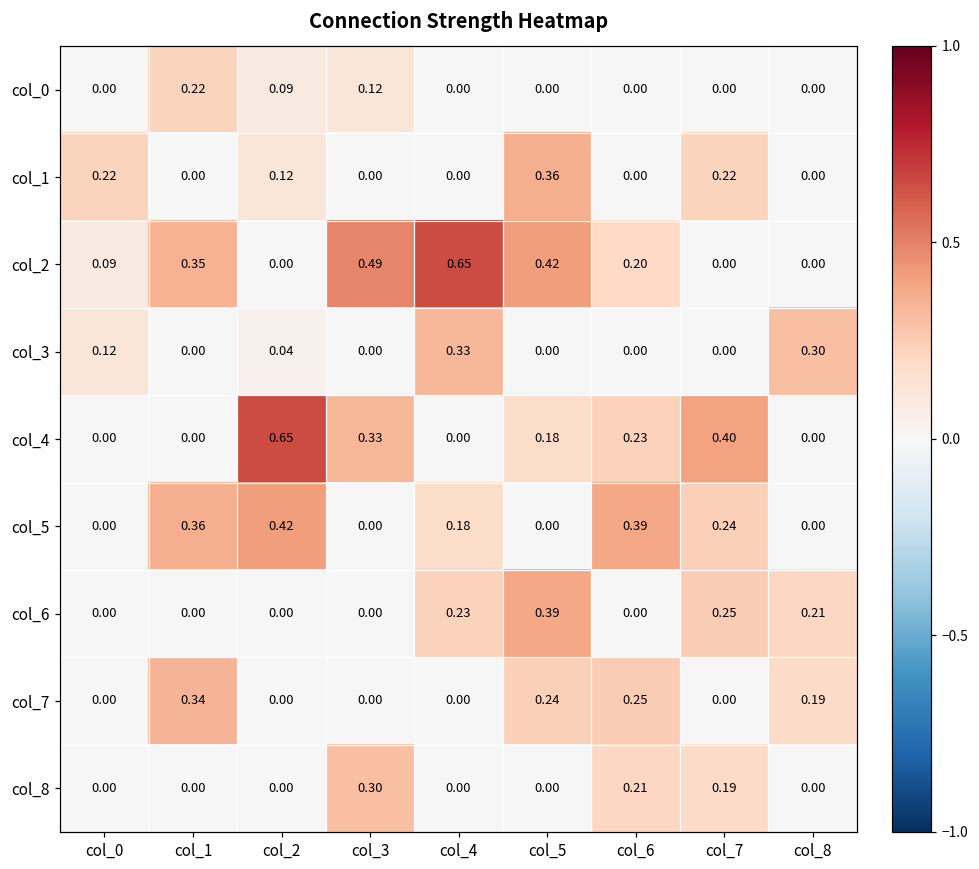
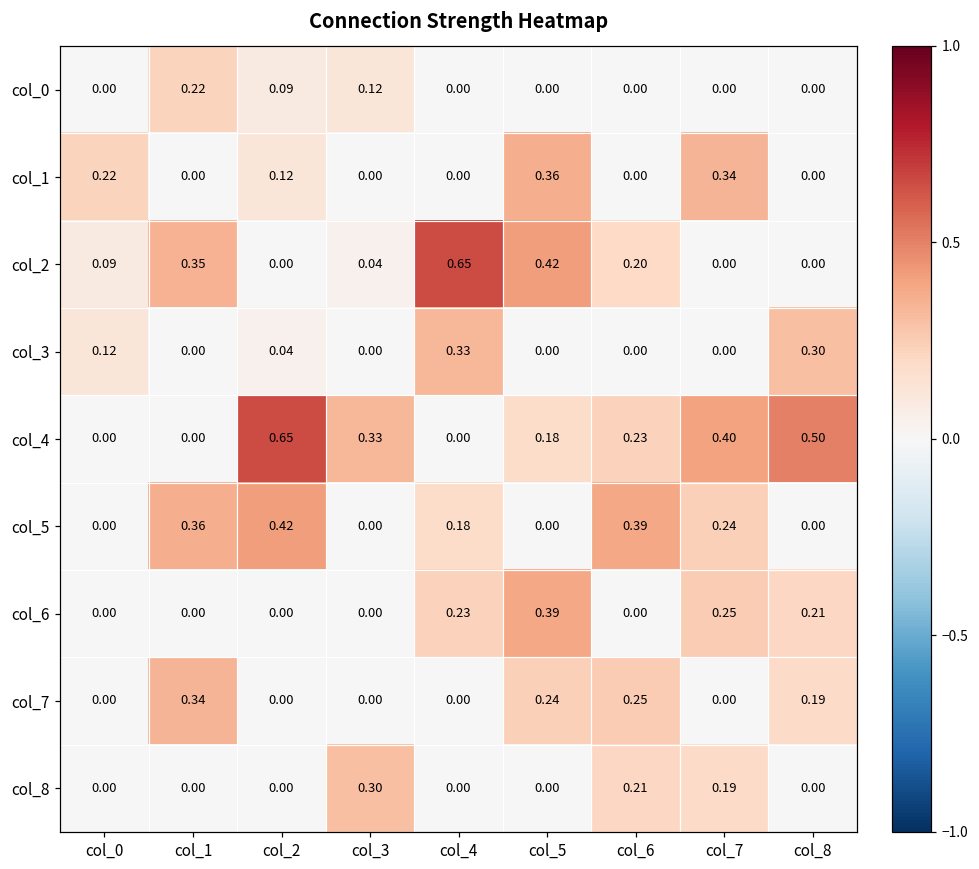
  {
    "col_0": {
      "col_0": 0.00,
      "col_1": 0.22,
      "col_2": 0.09,
      "col_3": 0.12,
      "col_4": 0.00,
      "col_5": 0.00,
      "col_6": 0.00,
      "col_7": 0.00,
      "col_8": 0.00
    },
    "col_1": {
      "col_0": 0.22,
      "col_1": 0.00,
      "col_2": 0.12,
      "col_3": 0.00,
      "col_4": 0.00,
      "col_5": 0.36,
      "col_6": 0.00,
-     "col_7": 0.22,
+     "col_7": 0.34,
      "col_8": 0.00
    },
    "col_2": {
      "col_0": 0.09,
      "col_1": 0.35,
      "col_2": 0.00,
-     "col_3": 0.49,
+     "col_3": 0.04,
      "col_4": 0.65,
      "col_5": 0.42,
      "col_6": 0.20,
      "col_7": 0.00,
      "col_8": 0.00
    },
    "col_3": {
      "col_0": 0.12,
      "col_1": 0.00,
      "col_2": 0.04,
      "col_3": 0.00,
      "col_4": 0.33,
      "col_5": 0.00,
      "col_6": 0.00,
      "col_7": 0.00,
      "col_8": 0.30
    },
    "col_4": {
      "col_0": 0.00,
      "col_1": 0.00,
      "col_2": 0.65,
      "col_3": 0.33,
      "col_4": 0.00,
      "col_5": 0.18,
      "col_6": 0.23,
      "col_7": 0.40,
-     "col_8": 0.00
+     "col_8": 0.50
    },
    "col_5": {
      "col_0": 0.00,
      "col_1": 0.36,
      "col_2": 0.42,
      "col_3": 0.00,
      "col_4": 0.18,
      "col_5": 0.00,
      "col_6": 0.39,
      "col_7": 0.24,
      "col_8": 0.00
    },
    "col_6": {
      "col_0": 0.00,
      "col_1": 0.00,
      "col_2": 0.00,
      "col_3": 0.00,
      "col_4": 0.23,
      "col_5": 0.39,
      "col_6": 0.00,
      "col_7": 0.25,
      "col_8": 0.21
    },
    "col_7": {
      "col_0": 0.00,
      "col_1": 0.34,
      "col_2": 0.00,
      "col_3": 0.00,
      "col_4": 0.00,
      "col_5": 0.24,
      "col_6": 0.25,
      "col_7": 0.00,
      "col_8": 0.19
    },
    "col_8": {
      "col_0": 0.00,
      "col_1": 0.00,
      "col_2": 0.00,
      "col_3": 0.30,
      "col_4": 0.00,
      "col_5": 0.00,
      "col_6": 0.21,
      "col_7": 0.19,
      "col_8": 0.00
    }
  }
